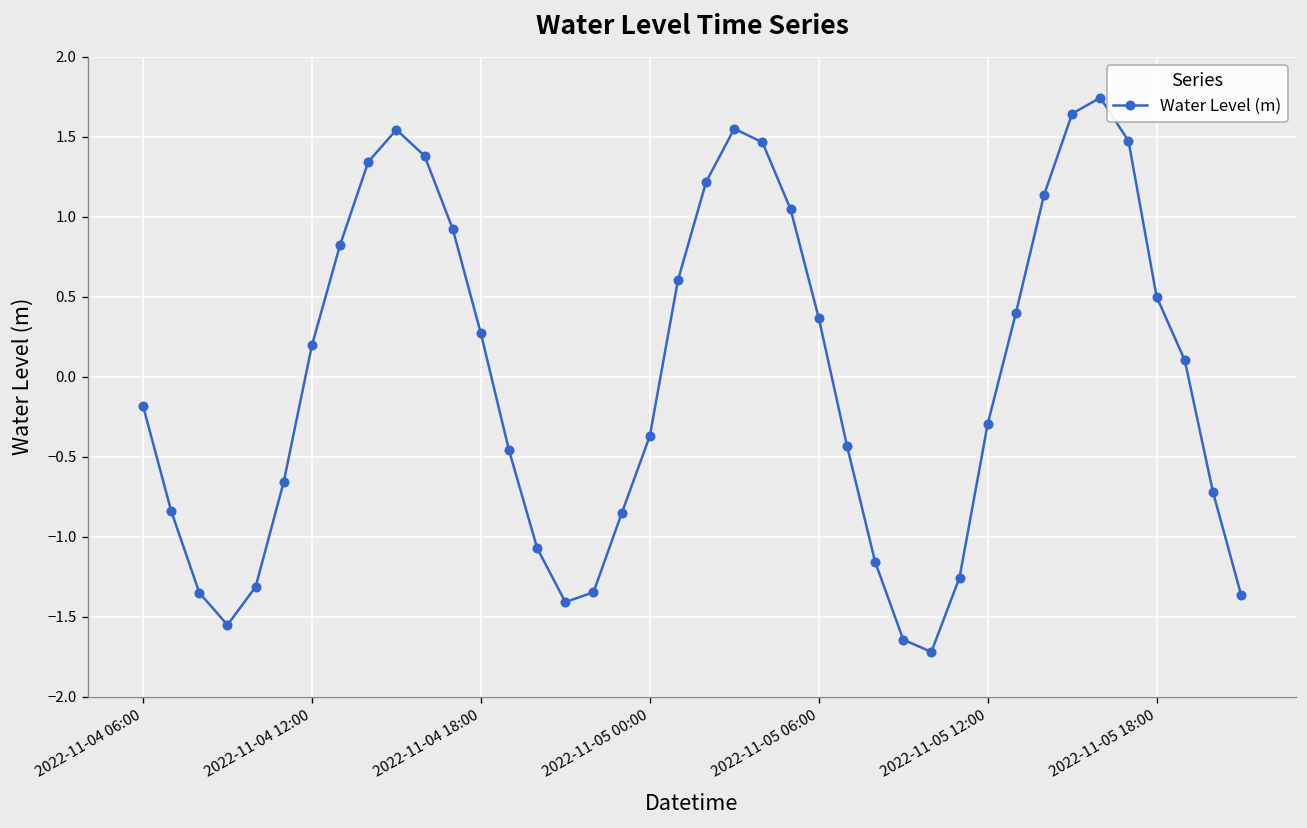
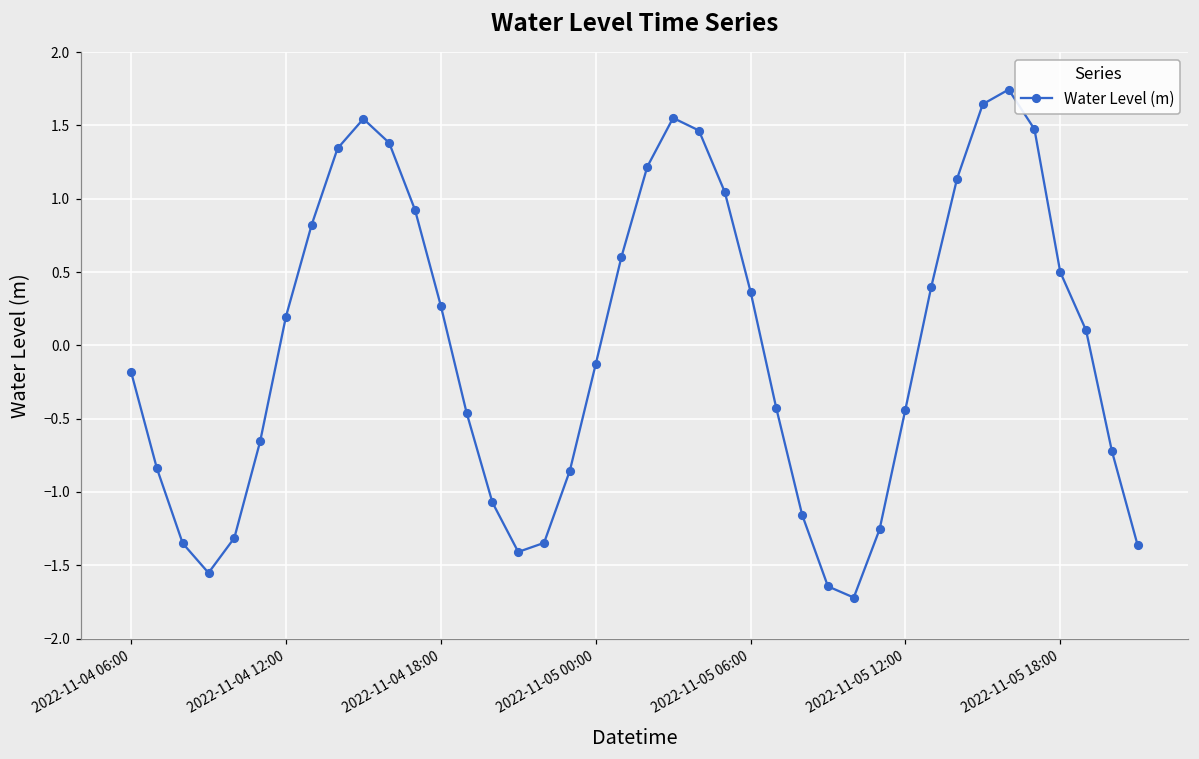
  {
    "2022-11-04 06:00": -0.18,
    "2022-11-04 12:00": 0.20,
    "2022-11-04 18:00": 0.27,
-   "2022-11-05 00:00": -0.37,
+   "2022-11-05 00:00": -0.13,
    "2022-11-05 06:00": 0.37,
-   "2022-11-05 12:00": -0.30,
+   "2022-11-05 12:00": -0.44,
    "2022-11-05 18:00": 0.50
  }
